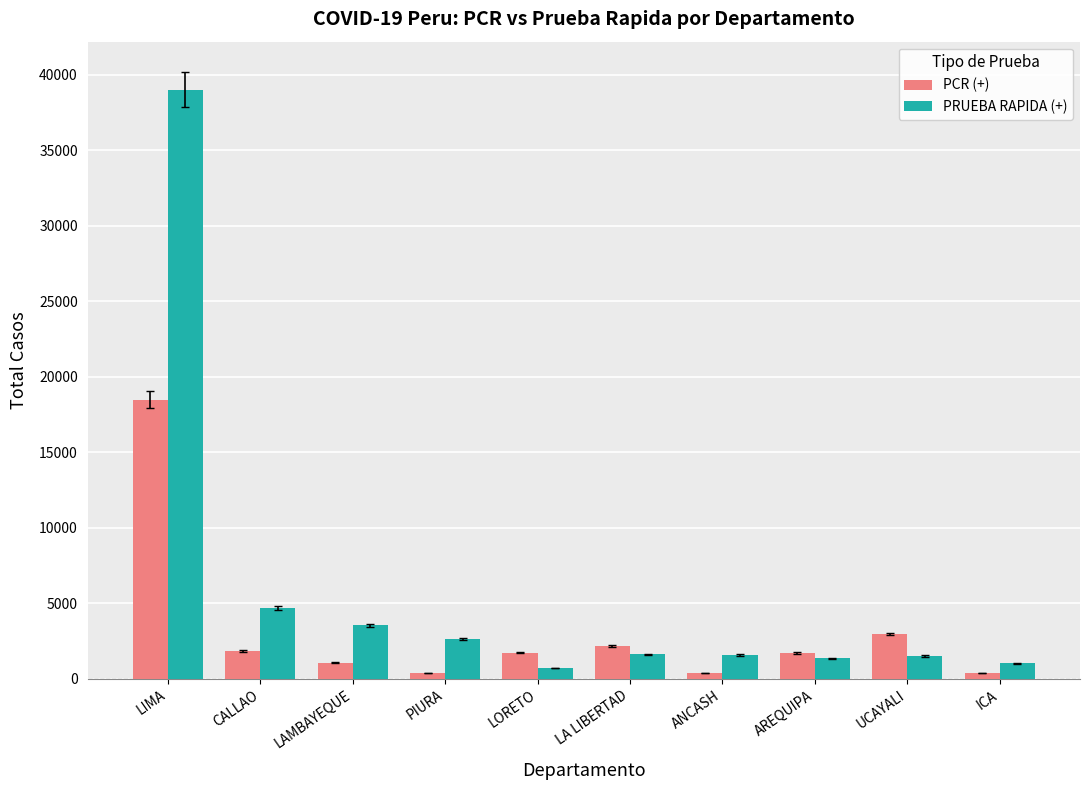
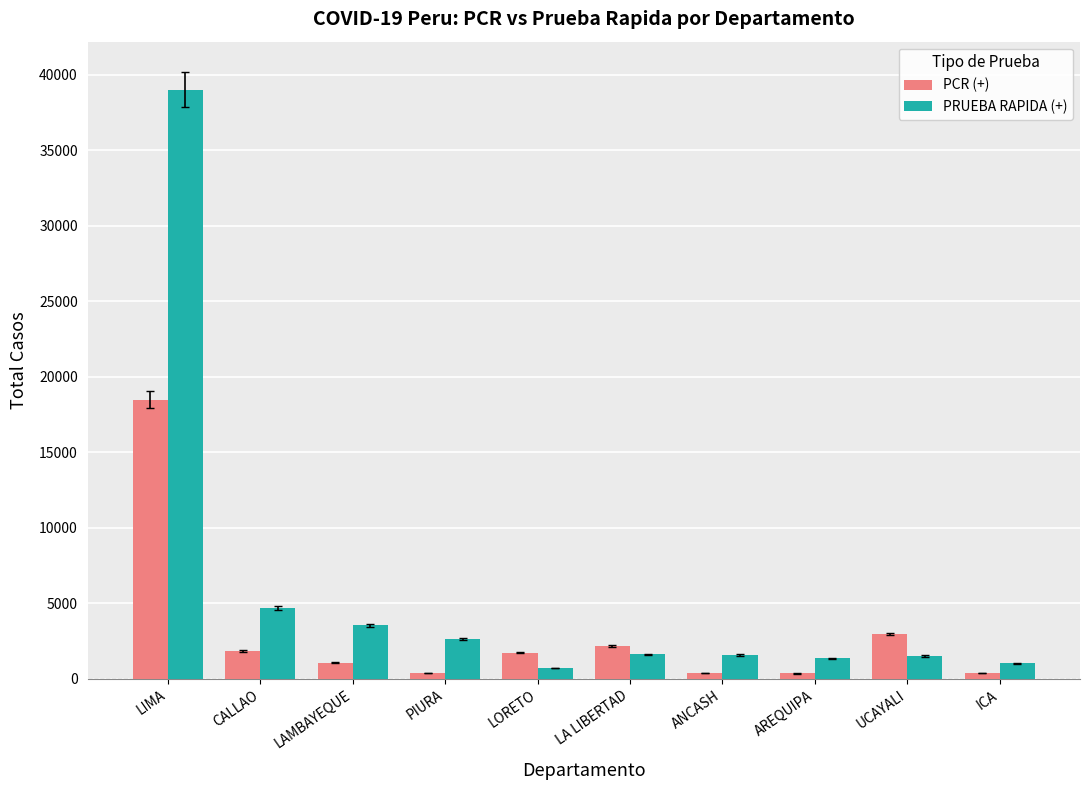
  {
    "PCR (+)": {
      "LIMA": 18500,
      "CALLAO": 1800,
      "LAMBAYEQUE": 1100,
      "PIURA": 400,
      "LORETO": 1700,
      "LA LIBERTAD": 2200,
      "ANCASH": 400,
-     "AREQUIPA": 1700,
+     "AREQUIPA": 400,
      "UCAYALI": 3000,
      "ICA": 400
    }
  }
